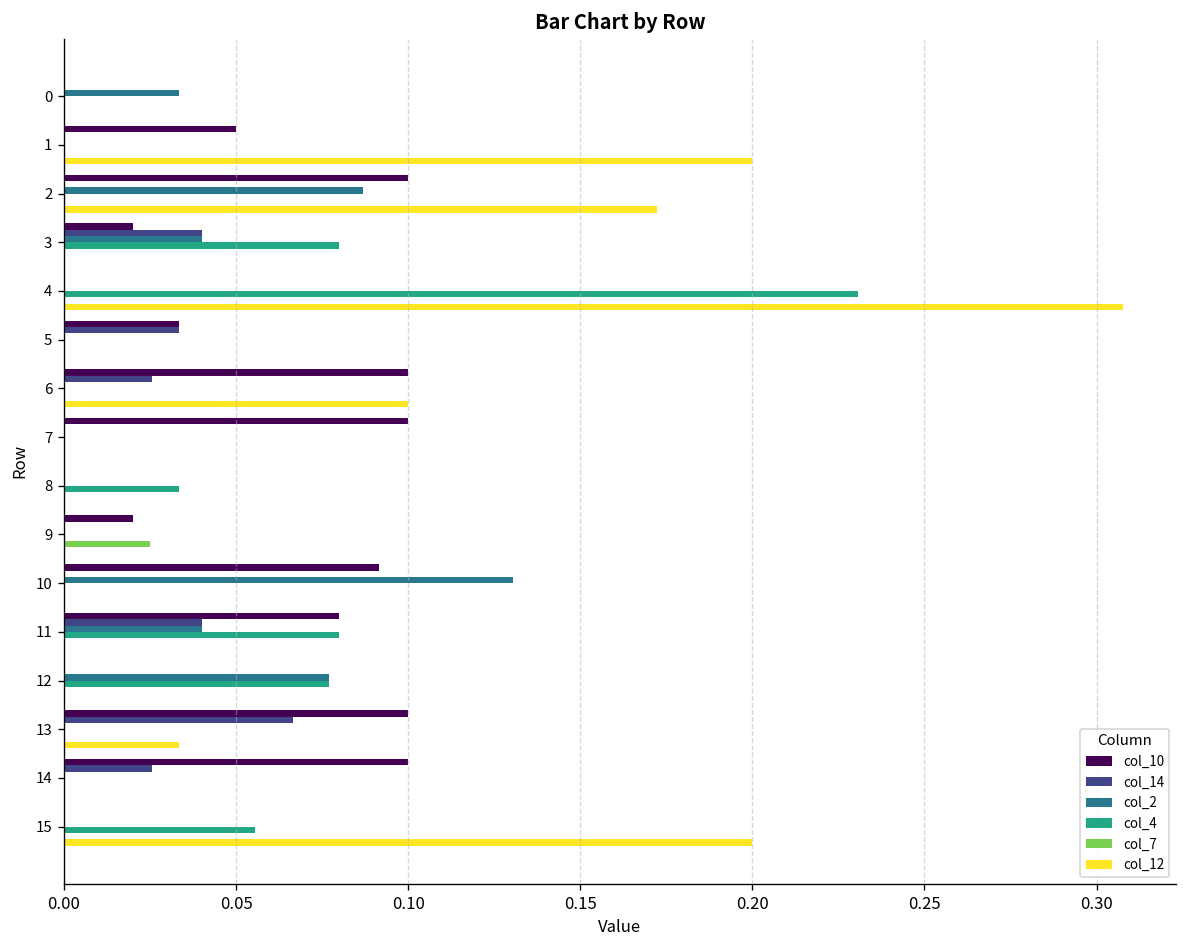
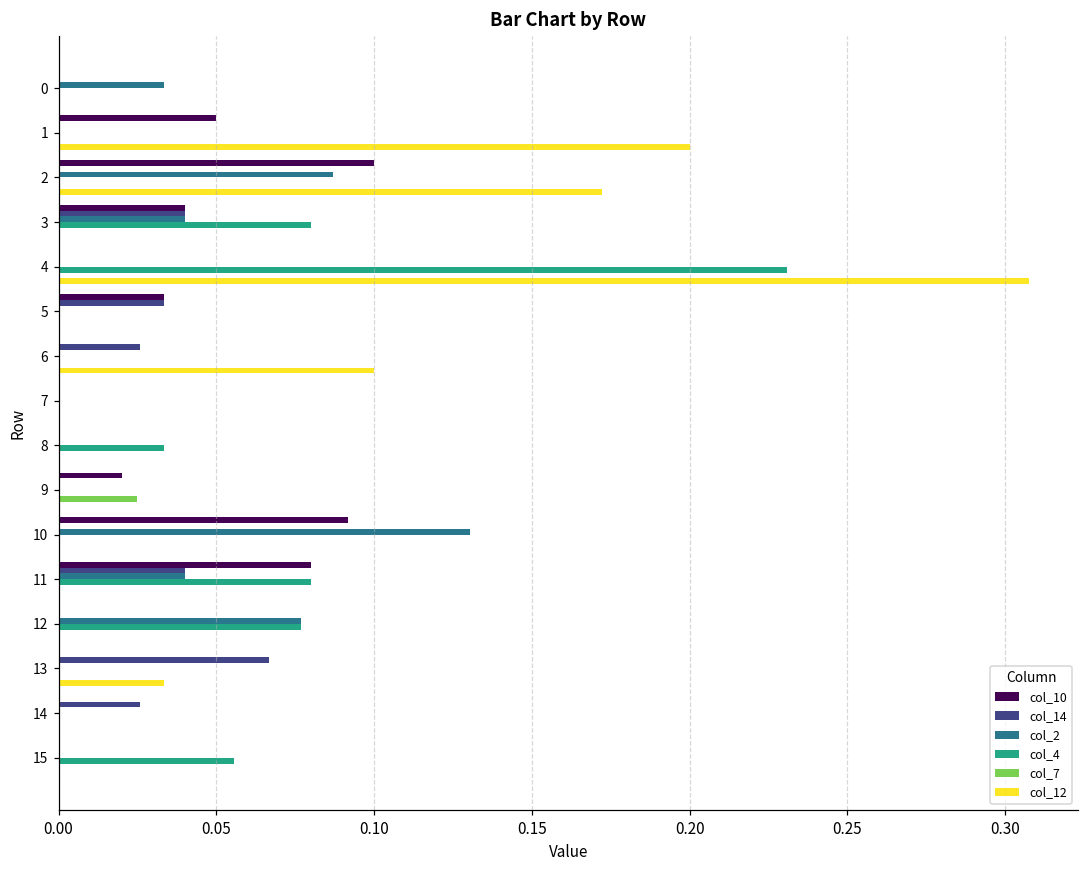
  {
    "col_10": {
      "0": 0.00,
      "1": 0.05,
      "2": 0.10,
-     "3": 0.02,
+     "3": 0.04,
      "4": 0.00,
      "5": 0.033,
-     "6": 0.1,
-     "7": 0.1,
+     "6": 0.0,
+     "7": 0.0,
      "8": 0.00,
      "9": 0.02,
      "10": 0.092,
      "11": 0.08,
      "12": 0.00,
-     "13": 0.1,
-     "14": 0.1,
+     "13": 0.0,
+     "14": 0.0,
      "15": 0.00
    },
    "col_7": {
      "0": 0.00,
      "1": 0.00,
      "2": 0.00,
      "3": 0.00,
      "4": 0.00,
      "5": 0.00,
      "6": 0.00,
      "7": 0.00,
      "8": 0.00,
      "9": 0.025,
      "10": 0.00,
      "11": 0.00,
      "12": 0.00,
      "13": 0.00,
      "14": 0.00,
      "15": 0.00
    },
    "col_12": {
      "0": 0.0,
      "1": 0.2,
      "2": 0.172,
      "3": 0.0,
      "4": 0.308,
      "5": 0.0,
      "6": 0.1,
      "7": 0.0,
      "8": 0.0,
      "9": 0.0,
      "10": 0.0,
      "11": 0.0,
      "12": 0.0,
      "13": 0.033,
      "14": 0.0,
-     "15": 0.2
+     "15": 0.0
    }
  }
